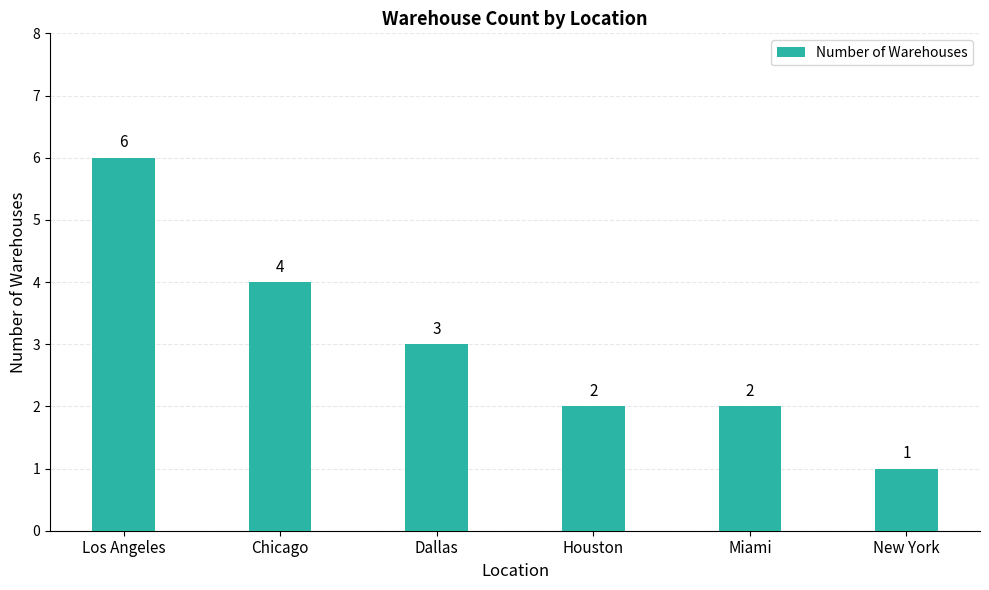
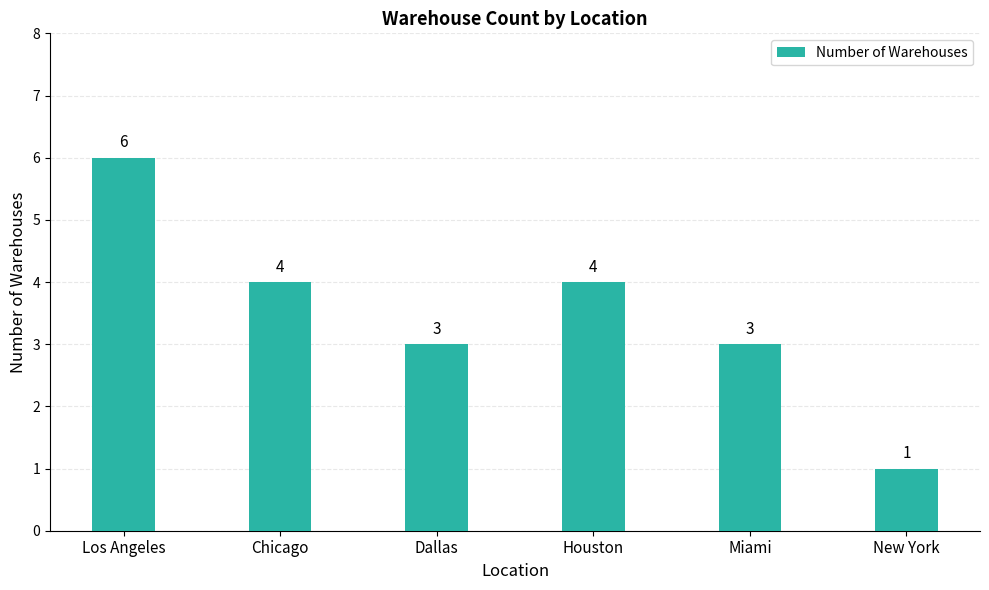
  {
    "Los Angeles": 6,
    "Chicago": 4,
    "Dallas": 3,
-   "Houston": 2,
-   "Miami": 2,
+   "Houston": 4,
+   "Miami": 3,
    "New York": 1
  }
